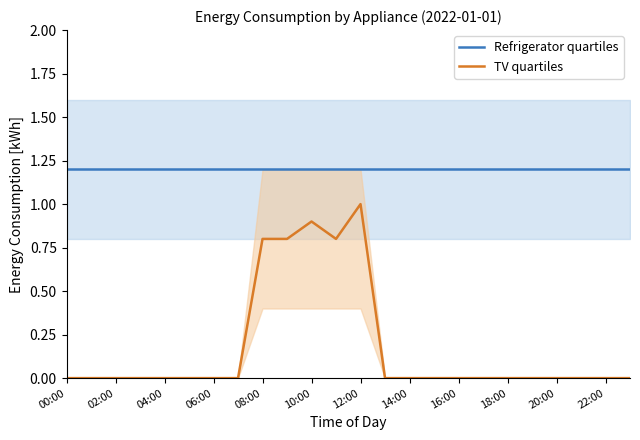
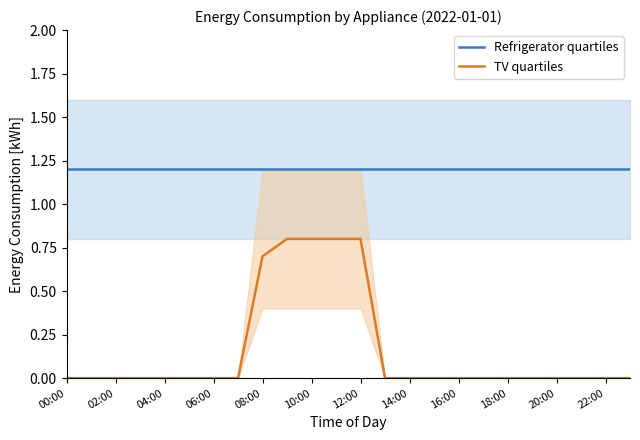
  {
    "Refrigerator quartiles": {
      "00:00": 1.2,
      "02:00": 1.2,
      "04:00": 1.2,
      "06:00": 1.2,
      "14:00": 1.2,
      "16:00": 1.2,
      "18:00": 1.2,
      "20:00": 1.2,
      "22:00": 1.2
    },
    "TV quartiles": {
-     "08:00": 0.8,
-     "10:00": 0.9,
-     "12:00": 1.0
+     "08:00": 0.7,
+     "10:00": 0.8,
+     "12:00": 0.8
    }
  }
